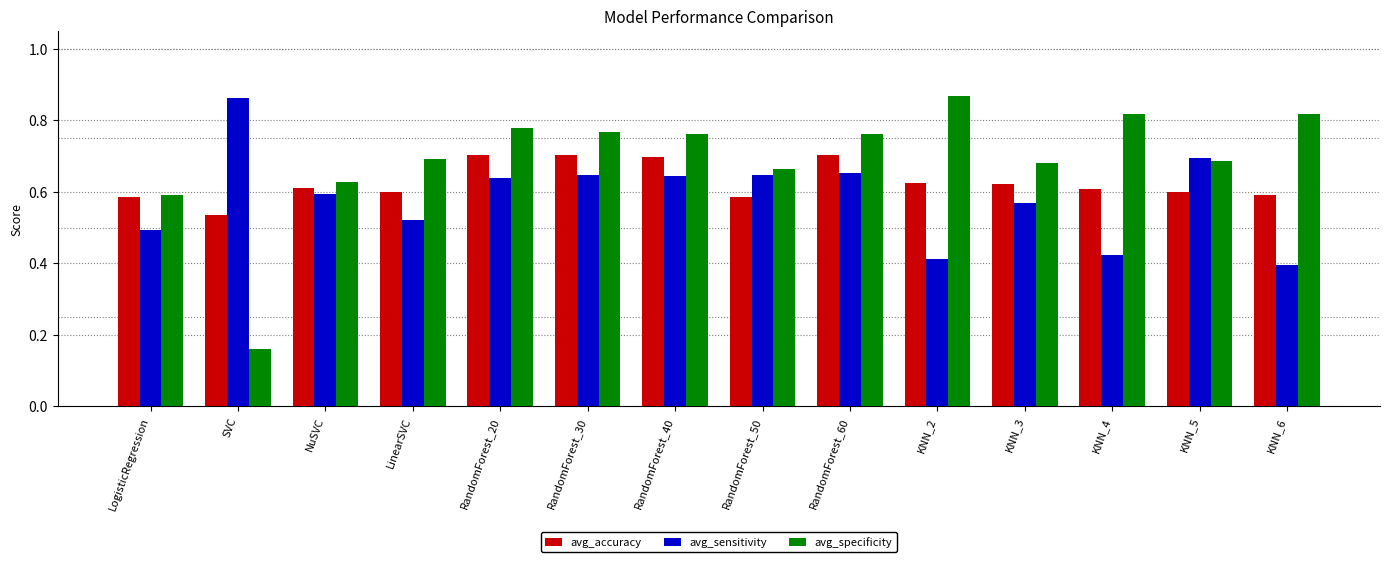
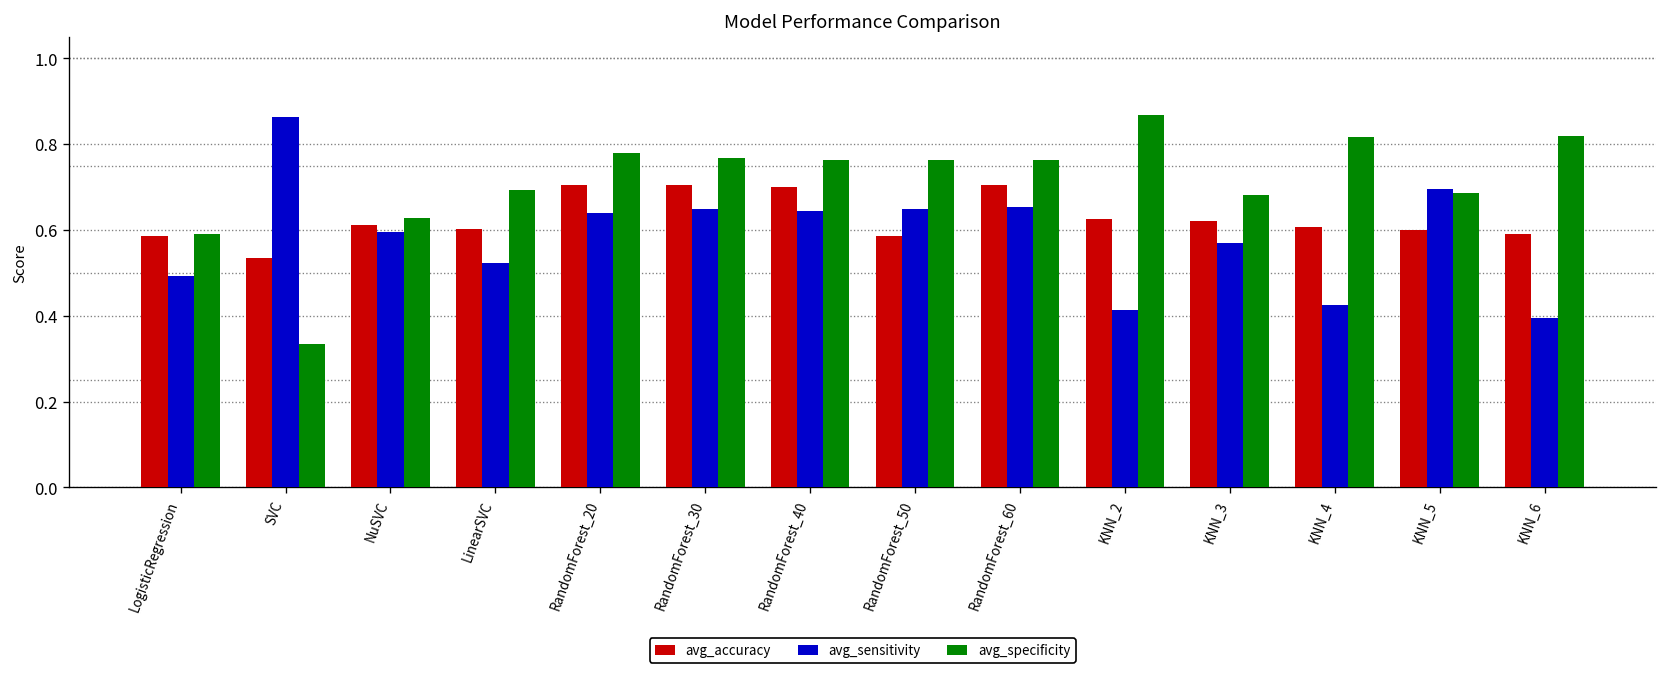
  {
    "avg_accuracy": {
      "LogisticRegression": 0.59,
      "SVC": 0.54,
      "NuSVC": 0.61,
      "LinearSVC": 0.60,
      "RandomForest_20": 0.70,
      "RandomForest_30": 0.70,
      "RandomForest_40": 0.70,
      "RandomForest_50": 0.59,
      "RandomForest_60": 0.70,
      "KNN_2": 0.62,
      "KNN_3": 0.62,
      "KNN_4": 0.61,
      "KNN_5": 0.60,
      "KNN_6": 0.59
    },
    "avg_sensitivity": {
      "LogisticRegression": 0.49,
      "SVC": 0.86,
      "NuSVC": 0.60,
      "LinearSVC": 0.52,
      "RandomForest_20": 0.64,
      "RandomForest_30": 0.65,
      "RandomForest_40": 0.64,
      "RandomForest_50": 0.65,
      "RandomForest_60": 0.65,
      "KNN_2": 0.41,
      "KNN_3": 0.57,
      "KNN_4": 0.42,
      "KNN_5": 0.69,
      "KNN_6": 0.39
    },
    "avg_specificity": {
      "LogisticRegression": 0.59,
-     "SVC": 0.16,
+     "SVC": 0.33,
      "NuSVC": 0.63,
      "LinearSVC": 0.69,
      "RandomForest_20": 0.78,
      "RandomForest_30": 0.77,
      "RandomForest_40": 0.76,
-     "RandomForest_50": 0.66,
+     "RandomForest_50": 0.76,
      "RandomForest_60": 0.76,
      "KNN_2": 0.87,
      "KNN_3": 0.68,
      "KNN_4": 0.82,
      "KNN_5": 0.69,
      "KNN_6": 0.82
    }
  }
